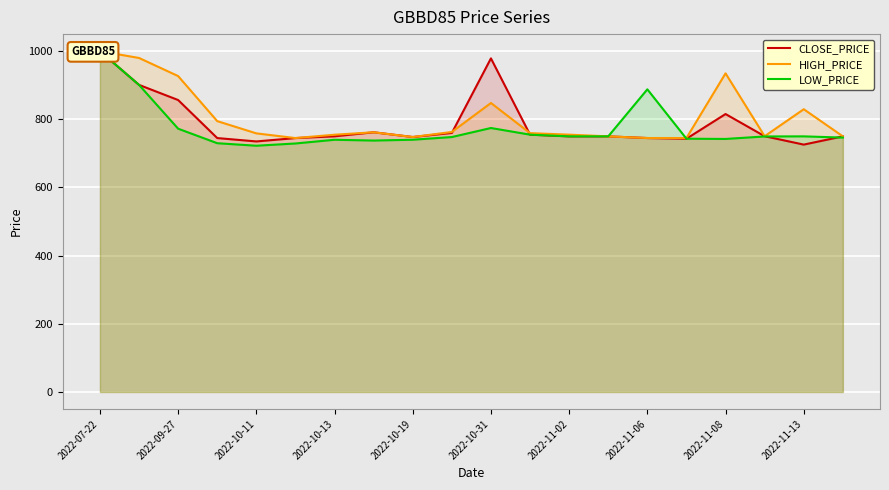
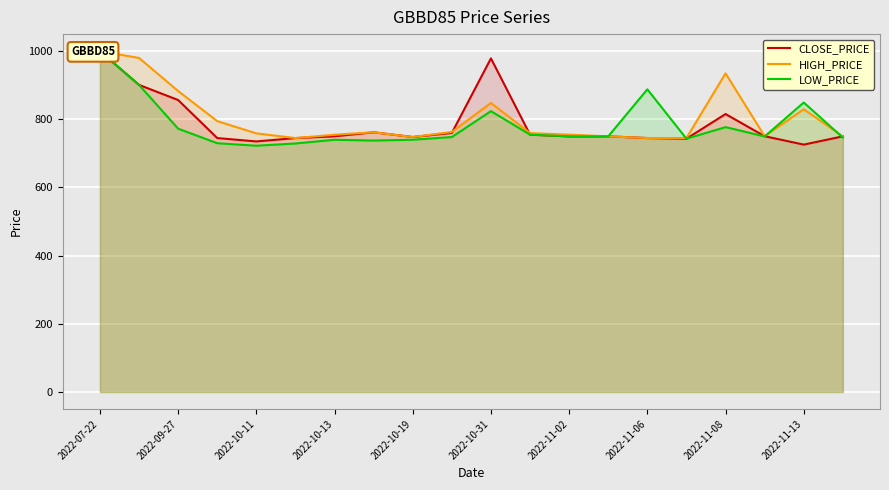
  {
    "CLOSE_PRICE": {
      "2022-09-27": 860,
      "2022-10-11": 740,
      "2022-10-31": 980,
      "2022-11-08": 820,
      "2022-11-13": 730
    },
    "HIGH_PRICE": {
-     "2022-09-27": 930,
+     "2022-09-27": 880,
      "2022-10-11": 760,
      "2022-10-31": 850,
      "2022-11-08": 930,
      "2022-11-13": 830
    },
    "LOW_PRICE": {
      "2022-09-27": 770,
      "2022-10-11": 720,
      "2022-10-13": 740,
      "2022-10-19": 740,
-     "2022-10-31": 770,
+     "2022-10-31": 820,
      "2022-11-06": 890,
-     "2022-11-08": 740,
-     "2022-11-13": 750
+     "2022-11-08": 780,
+     "2022-11-13": 850
    }
  }
